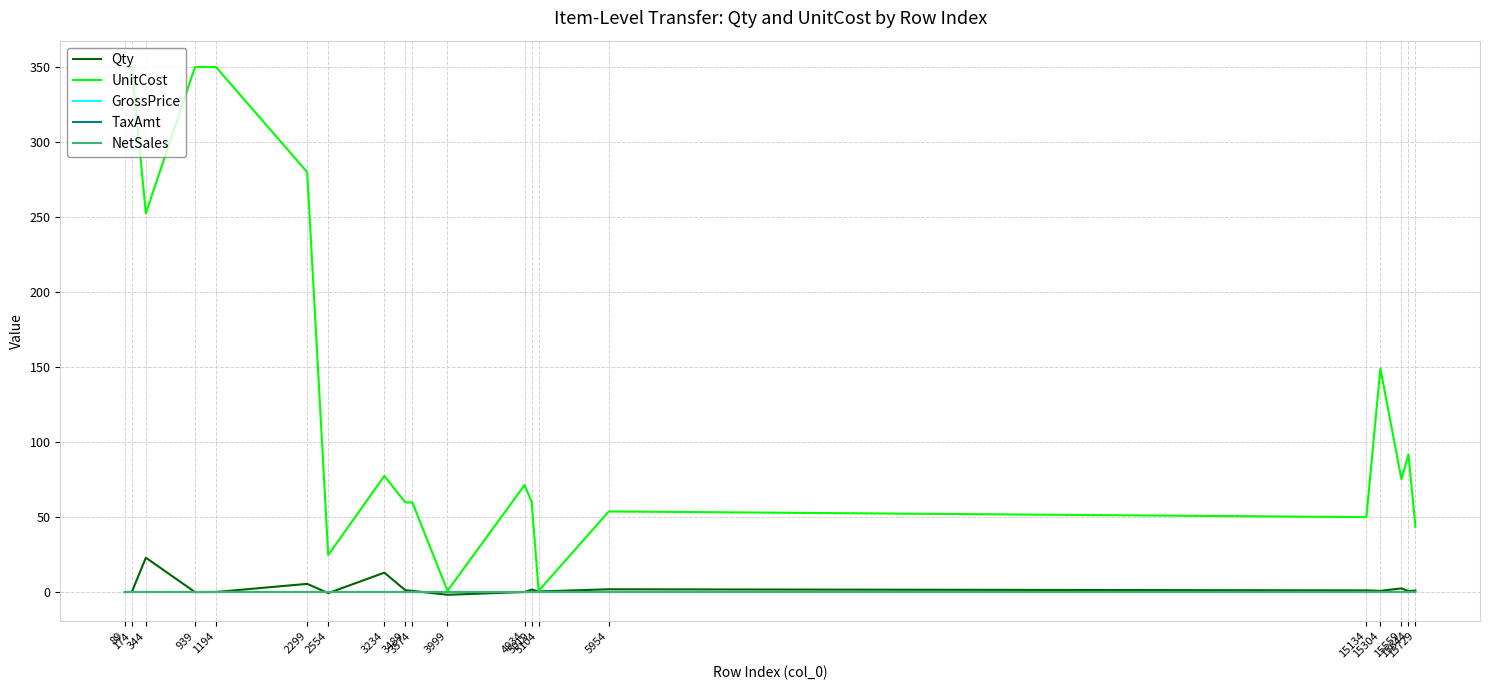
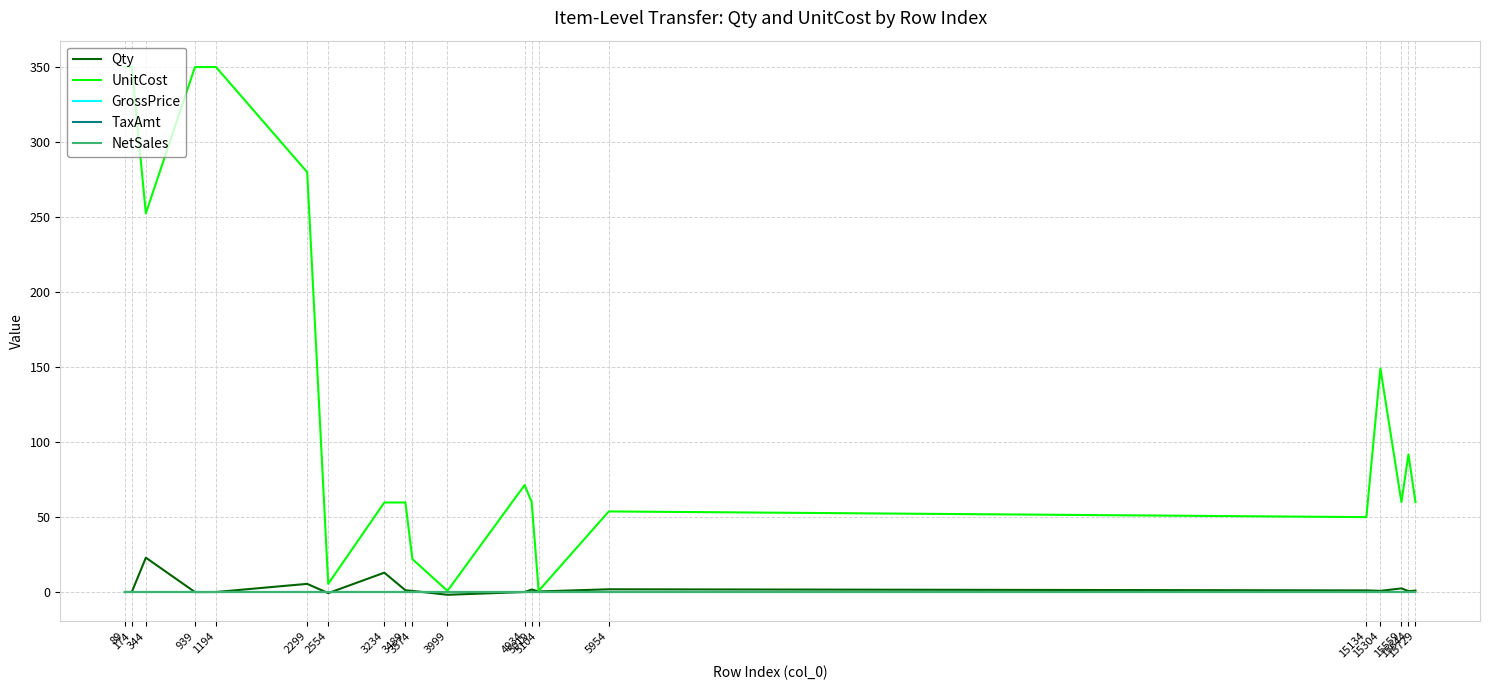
  {
    "Qty": {
      "344": 23,
      "2299": 6,
      "3234": 13,
      "3999": -2,
      "5019": 2,
      "5954": 2,
      "15559": 3
    },
    "UnitCost": {
      "344": 252,
      "939": 350,
      "1194": 350,
      "2299": 280,
-     "2554": 25,
-     "3234": 77,
+     "2554": 6,
+     "3234": 60,
      "3489": 60,
-     "3574": 60,
+     "3574": 22,
      "4934": 71,
      "5019": 60,
      "5954": 54,
      "15134": 50,
      "15304": 149,
-     "15559": 75,
+     "15559": 60,
      "15644": 92,
-     "15729": 44
+     "15729": 60
    },
    "NetSales": {
      "344": 0,
      "2299": 0,
      "3234": 0,
      "5019": 0,
      "5954": 0,
      "15559": 0
    }
  }
